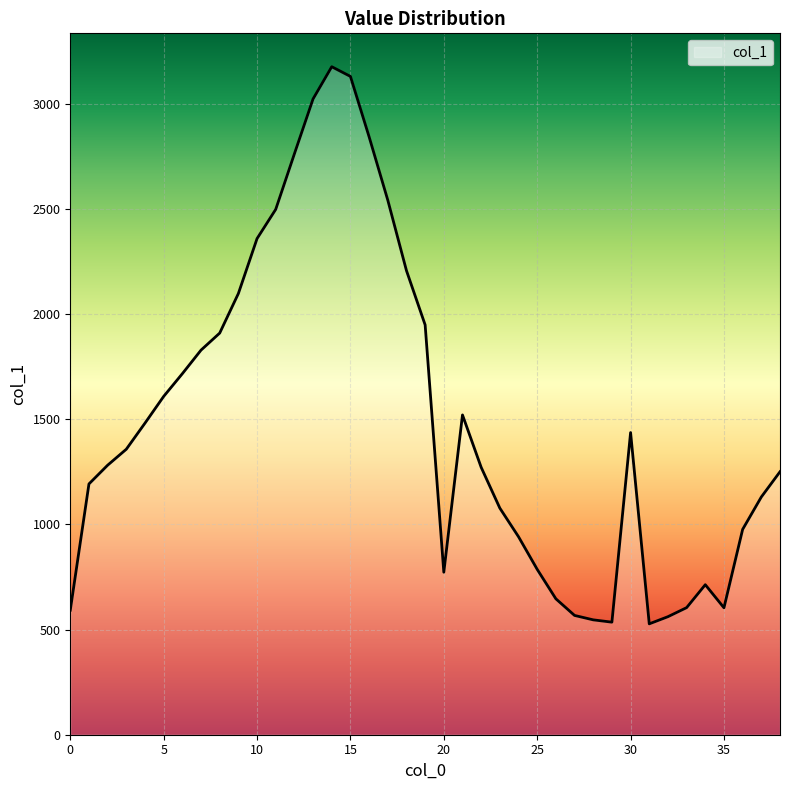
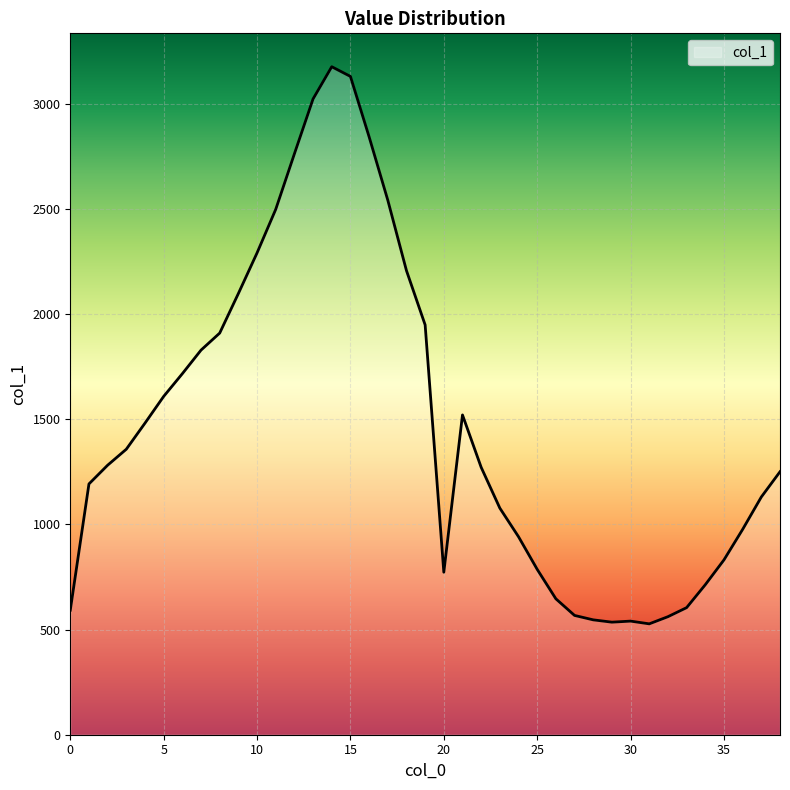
  {
    "0": 590,
    "5": 1610,
-   "10": 2360,
+   "10": 2290,
    "15": 3130,
    "20": 770,
    "25": 790,
-   "30": 1440,
-   "35": 600
+   "30": 540,
+   "35": 830
  }
